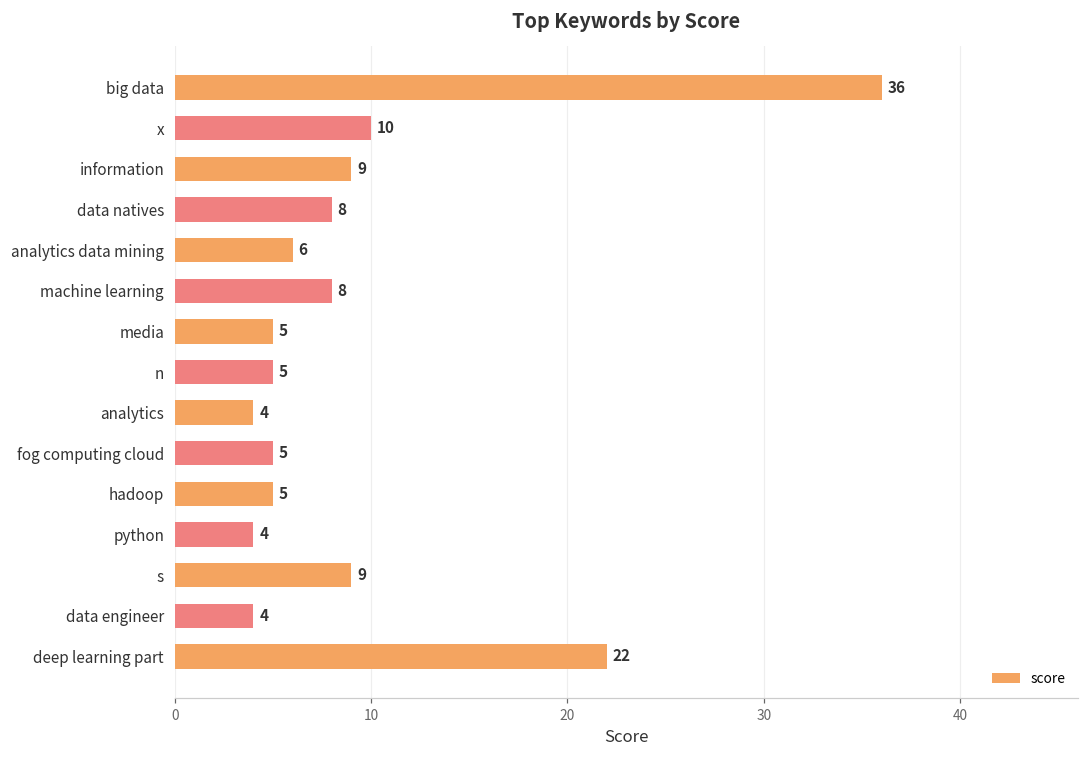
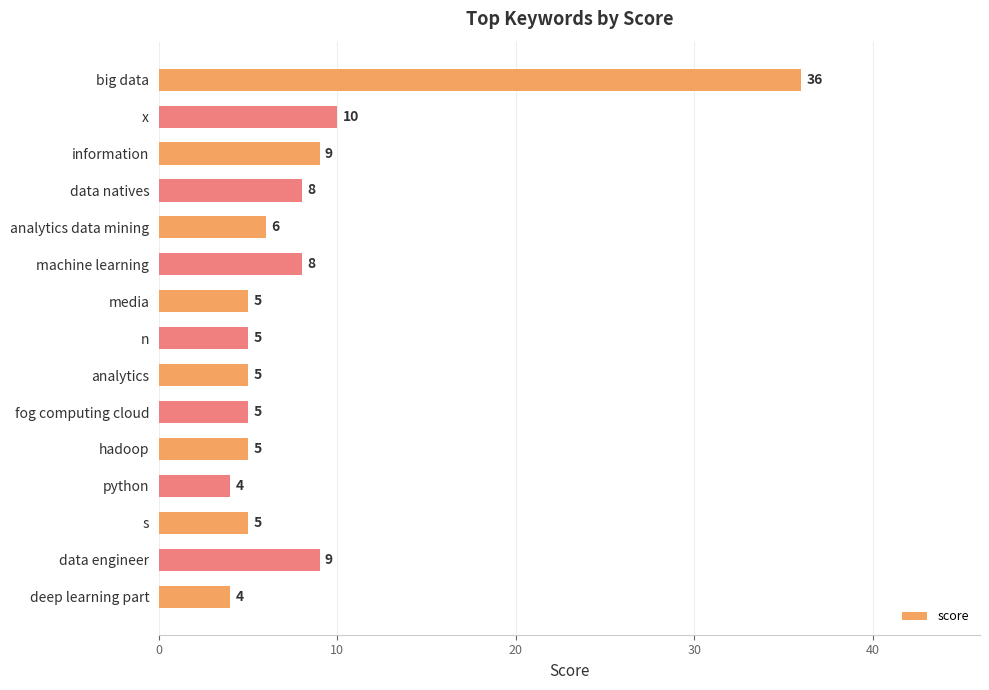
  {
    "big data": 36,
    "x": 10,
    "information": 9,
    "data natives": 8,
    "analytics data mining": 6,
    "machine learning": 8,
    "media": 5,
    "n": 5,
-   "analytics": 4,
+   "analytics": 5,
    "fog computing cloud": 5,
    "hadoop": 5,
    "python": 4,
-   "s": 9,
-   "data engineer": 4,
-   "deep learning part": 22
+   "s": 5,
+   "data engineer": 9,
+   "deep learning part": 4
  }
